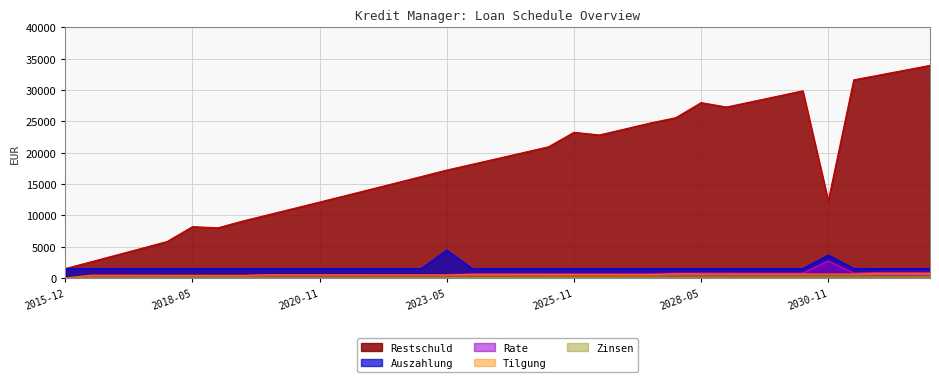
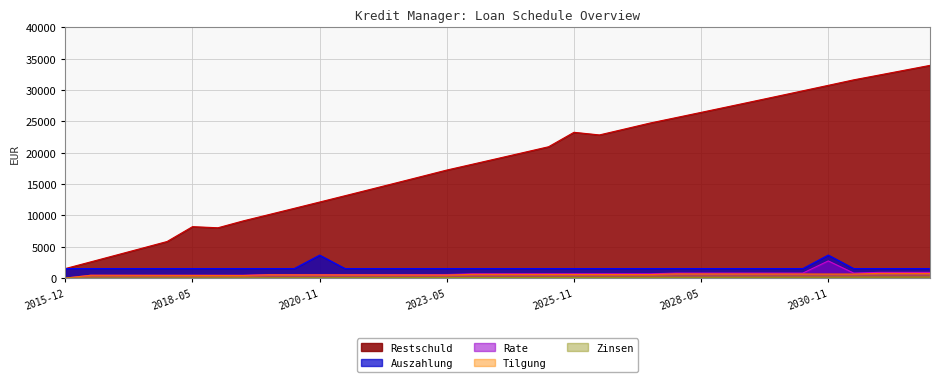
  {
    "Restschuld": {
      "2018-05": 8000,
      "2020-11": 12000,
      "2023-05": 17000,
      "2025-11": 23000,
-     "2028-05": 28000,
-     "2030-11": 12000
+     "2028-05": 26000,
+     "2030-11": 31000
    },
    "Auszahlung": {
      "2018-05": 2000,
-     "2020-11": 2000,
-     "2023-05": 4000,
+     "2020-11": 4000,
+     "2023-05": 2000,
      "2025-11": 2000,
      "2028-05": 2000,
      "2030-11": 4000
    },
    "Rate": {
      "2030-11": 3000
    },
    "Tilgung": {
      "2030-11": 1000
    },
    "Zinsen": {
      "2020-11": 0,
      "2025-11": 0,
      "2028-05": 0,
      "2030-11": 0
    }
  }
